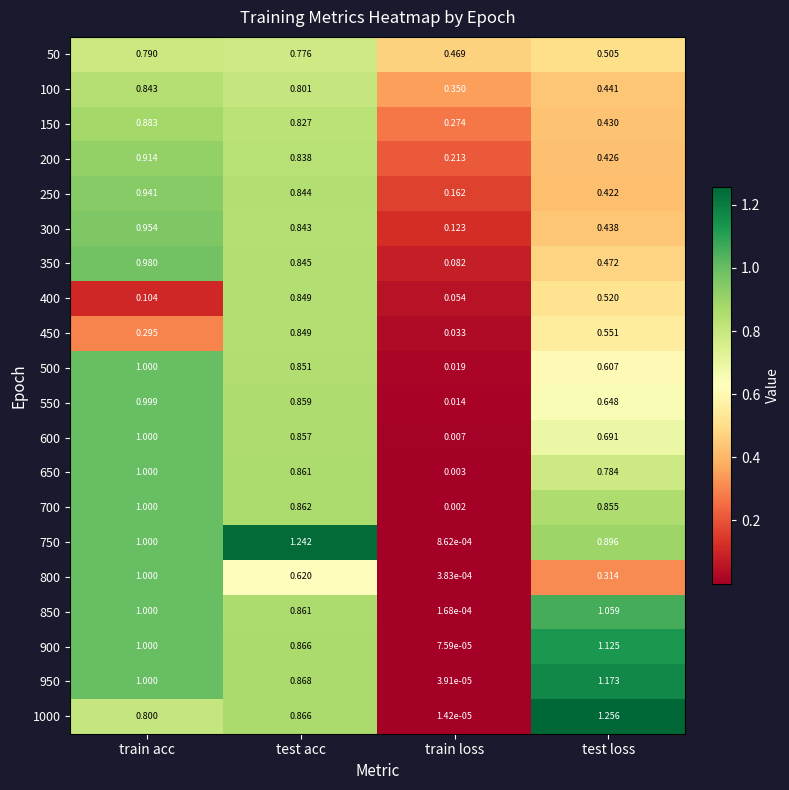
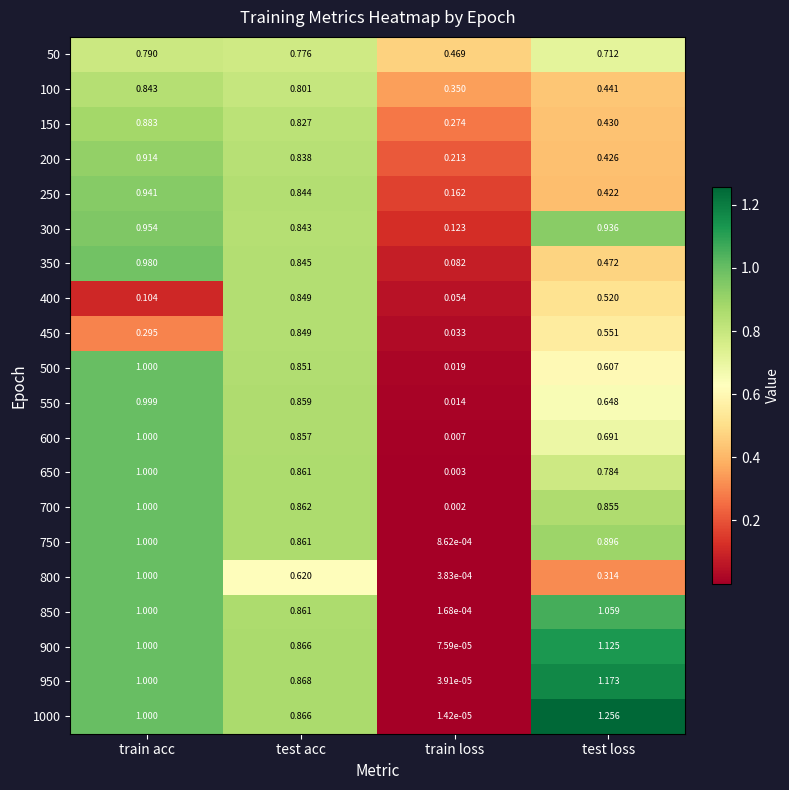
  {
    "50": {
      "train acc": "0.790",
      "test acc": "0.776",
      "train loss": "0.469",
-     "test loss": "0.505"
+     "test loss": "0.712"
    },
    "100": {
      "train acc": "0.843",
      "test acc": "0.801",
      "train loss": "0.350",
      "test loss": "0.441"
    },
    "150": {
      "train acc": "0.883",
      "test acc": "0.827",
      "train loss": "0.274",
      "test loss": "0.430"
    },
    "200": {
      "train acc": "0.914",
      "test acc": "0.838",
      "train loss": "0.213",
      "test loss": "0.426"
    },
    "250": {
      "train acc": "0.941",
      "test acc": "0.844",
      "train loss": "0.162",
      "test loss": "0.422"
    },
    "300": {
      "train acc": "0.954",
      "test acc": "0.843",
      "train loss": "0.123",
-     "test loss": "0.438"
+     "test loss": "0.936"
    },
    "350": {
      "train acc": "0.980",
      "test acc": "0.845",
      "train loss": "0.082",
      "test loss": "0.472"
    },
    "400": {
      "train acc": "0.104",
      "test acc": "0.849",
      "train loss": "0.054",
      "test loss": "0.520"
    },
    "450": {
      "train acc": "0.295",
      "test acc": "0.849",
      "train loss": "0.033",
      "test loss": "0.551"
    },
    "500": {
      "train acc": "1.000",
      "test acc": "0.851",
      "train loss": "0.019",
      "test loss": "0.607"
    },
    "550": {
      "train acc": "0.999",
      "test acc": "0.859",
      "train loss": "0.014",
      "test loss": "0.648"
    },
    "600": {
      "train acc": "1.000",
      "test acc": "0.857",
      "train loss": "0.007",
      "test loss": "0.691"
    },
    "650": {
      "train acc": "1.000",
      "test acc": "0.861",
      "train loss": "0.003",
      "test loss": "0.784"
    },
    "700": {
      "train acc": "1.000",
      "test acc": "0.862",
      "train loss": "0.002",
      "test loss": "0.855"
    },
    "750": {
      "train acc": "1.000",
-     "test acc": "1.242",
+     "test acc": "0.861",
      "train loss": "8.62e-04",
      "test loss": "0.896"
    },
    "800": {
      "train acc": "1.000",
      "test acc": "0.620",
      "train loss": "3.83e-04",
      "test loss": "0.314"
    },
    "850": {
      "train acc": "1.000",
      "test acc": "0.861",
      "train loss": "1.68e-04",
      "test loss": "1.059"
    },
    "900": {
      "train acc": "1.000",
      "test acc": "0.866",
      "train loss": "7.59e-05",
      "test loss": "1.125"
    },
    "950": {
      "train acc": "1.000",
      "test acc": "0.868",
      "train loss": "3.91e-05",
      "test loss": "1.173"
    },
    "1000": {
-     "train acc": "0.800",
+     "train acc": "1.000",
      "test acc": "0.866",
      "train loss": "1.42e-05",
      "test loss": "1.256"
    }
  }
